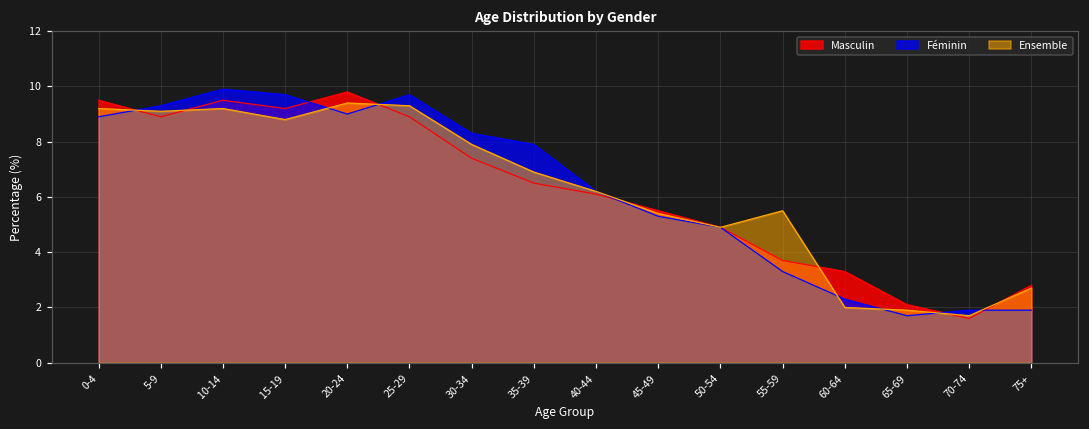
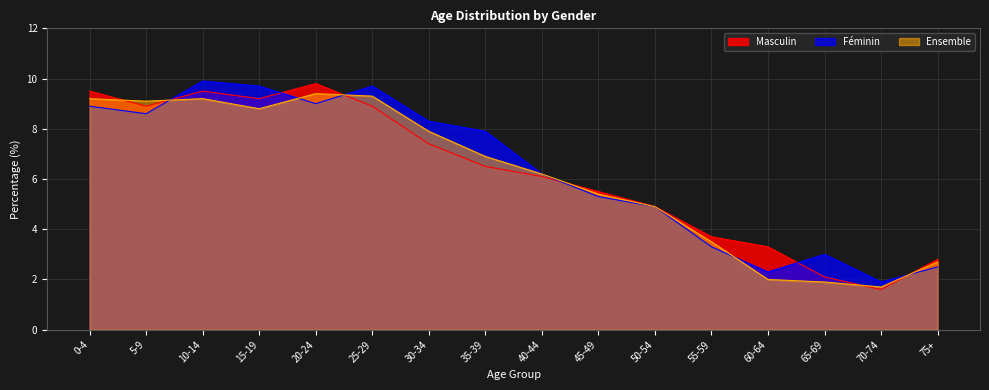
  {
    "Masculin": {
      "0-4": 9.5,
      "5-9": 8.9,
      "10-14": 9.5,
      "15-19": 9.2,
      "20-24": 9.8,
      "25-29": 8.9,
      "30-34": 7.4,
      "35-39": 6.5,
      "55-59": 3.7,
      "60-64": 3.3,
      "65-69": 2.1
    },
    "Féminin": {
      "0-4": 8.9,
-     "5-9": 9.3,
+     "5-9": 8.6,
      "10-14": 9.9,
      "15-19": 9.7,
      "20-24": 9.0,
      "25-29": 9.7,
      "30-34": 8.3,
      "35-39": 7.9,
      "55-59": 3.3,
      "60-64": 2.3,
-     "65-69": 1.7,
+     "65-69": 3.0,
      "70-74": 1.9,
-     "75+": 1.9
+     "75+": 2.5
    },
    "Ensemble": {
      "0-4": 9.2,
      "5-9": 9.1,
      "10-14": 9.2,
      "15-19": 8.8,
      "20-24": 9.4,
      "25-29": 9.3,
      "30-34": 7.9,
      "35-39": 6.9,
-     "55-59": 5.5,
+     "55-59": 3.5,
      "60-64": 2.0,
      "65-69": 1.9
    }
  }
